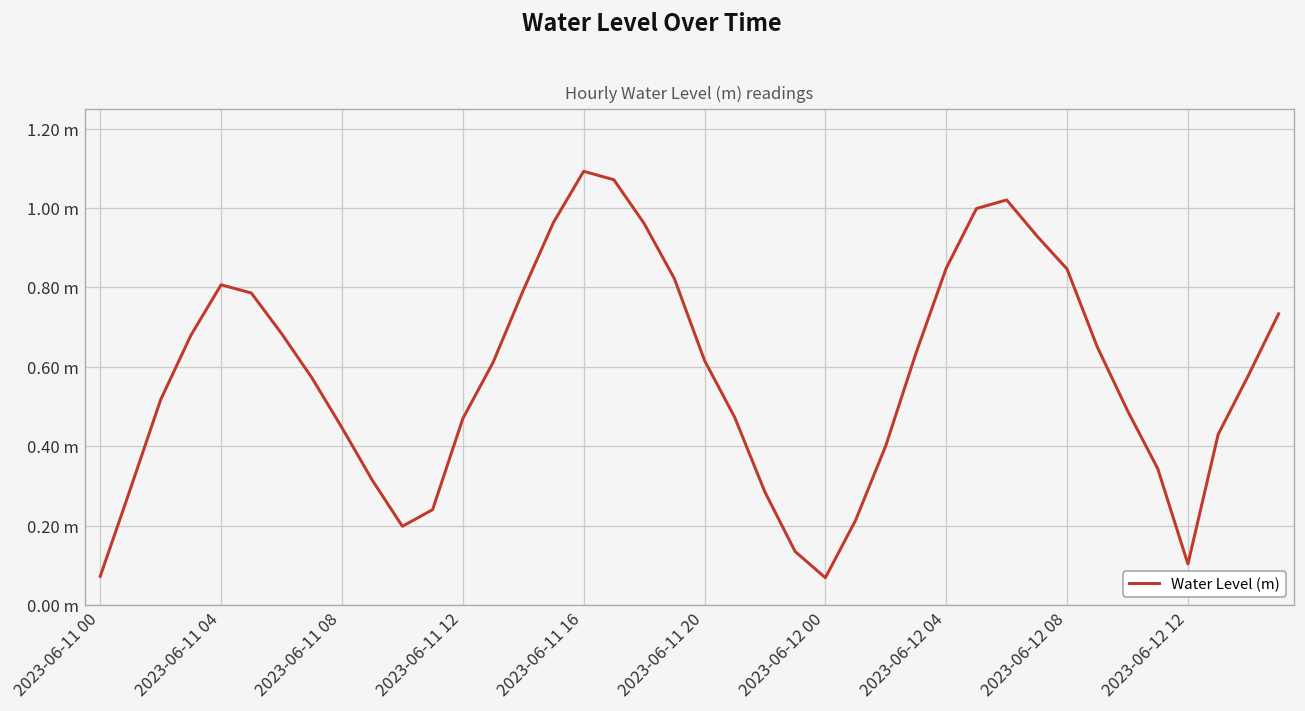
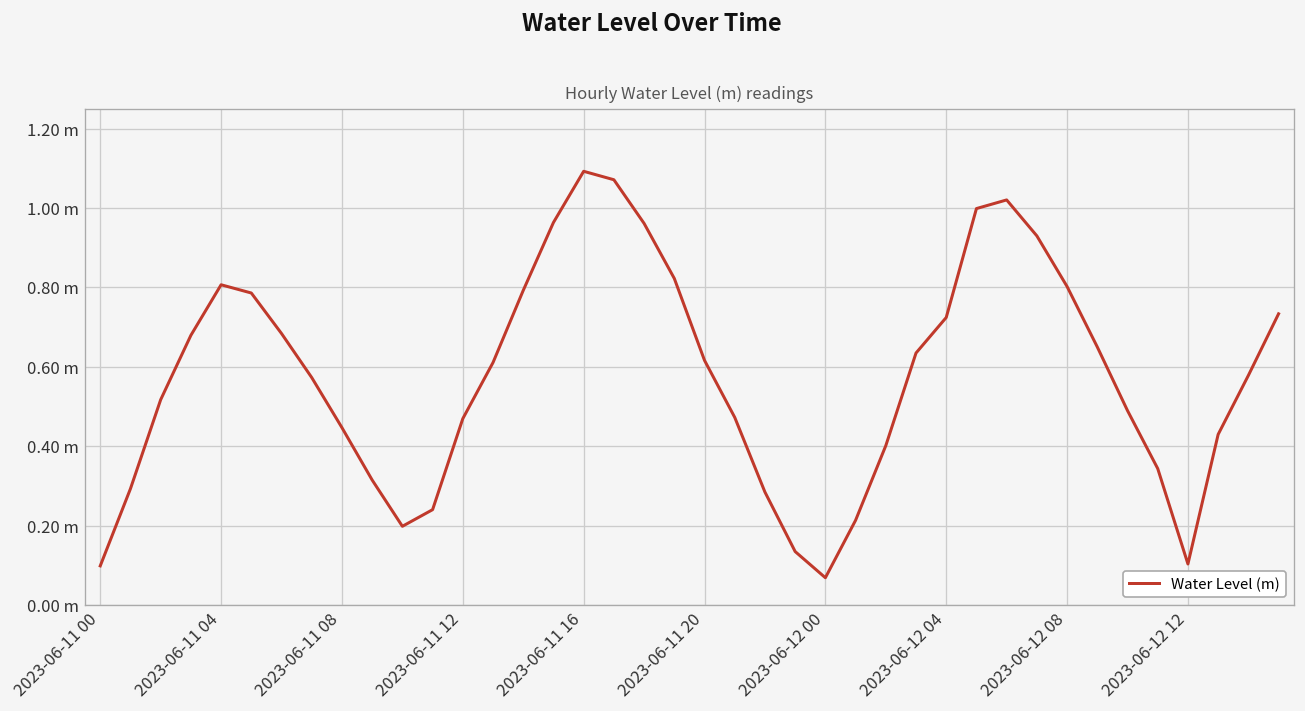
  {
-   "2023-06-11 00": "0.07 m",
+   "2023-06-11 00": "0.10 m",
    "2023-06-11 04": "0.81 m",
    "2023-06-11 08": "0.45 m",
    "2023-06-11 12": "0.47 m",
    "2023-06-11 16": "1.09 m",
    "2023-06-11 20": "0.62 m",
    "2023-06-12 00": "0.07 m",
-   "2023-06-12 04": "0.85 m",
-   "2023-06-12 08": "0.85 m",
+   "2023-06-12 04": "0.72 m",
+   "2023-06-12 08": "0.80 m",
    "2023-06-12 12": "0.10 m"
  }
